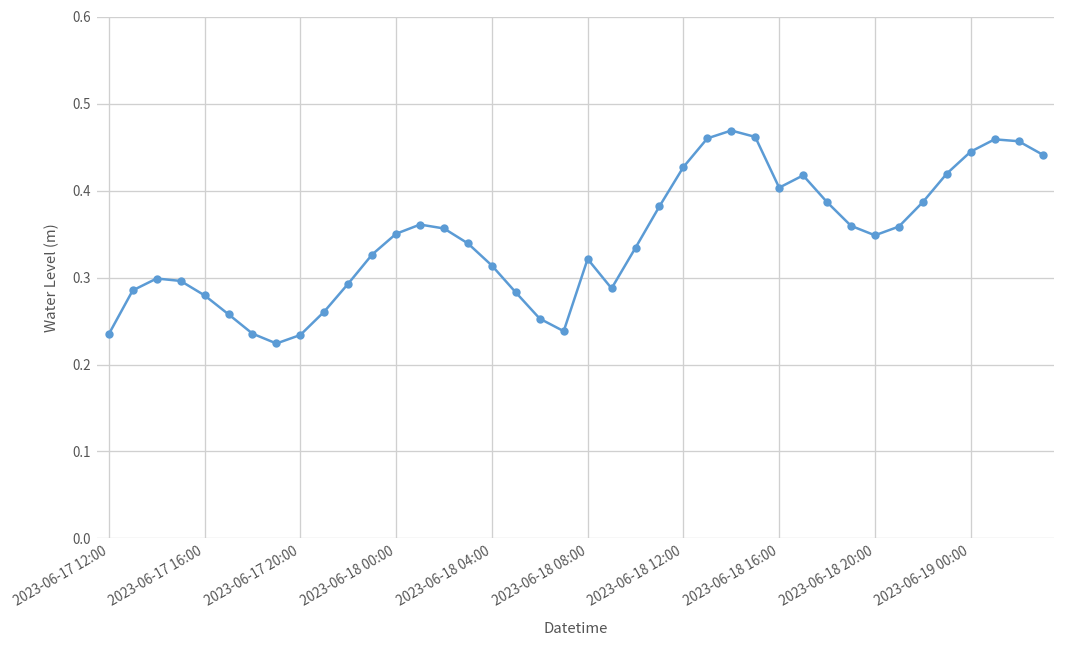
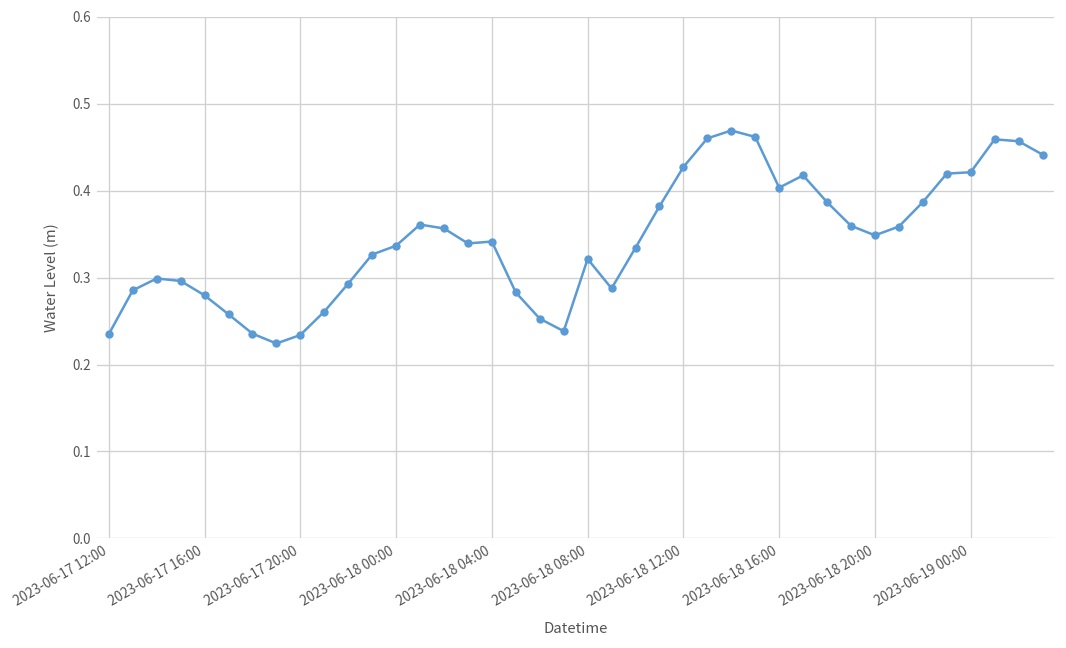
  {
    "2023-06-17 12:00": 0.23,
    "2023-06-17 16:00": 0.28,
    "2023-06-17 20:00": 0.23,
-   "2023-06-18 00:00": 0.35,
-   "2023-06-18 04:00": 0.31,
+   "2023-06-18 00:00": 0.34,
+   "2023-06-18 04:00": 0.34,
    "2023-06-18 08:00": 0.32,
    "2023-06-18 12:00": 0.43,
    "2023-06-18 16:00": 0.40,
    "2023-06-18 20:00": 0.35,
-   "2023-06-19 00:00": 0.44
+   "2023-06-19 00:00": 0.42
  }
